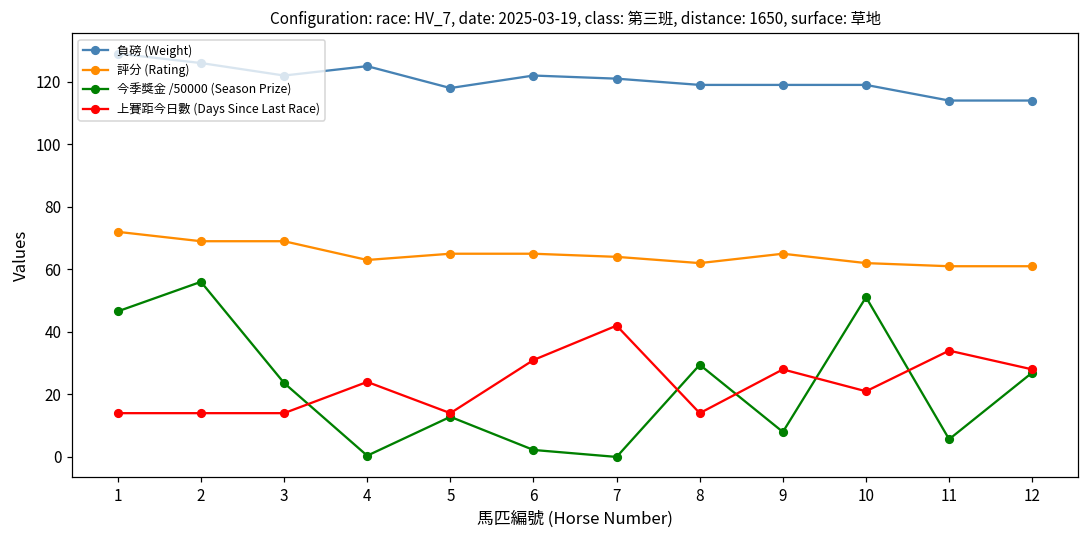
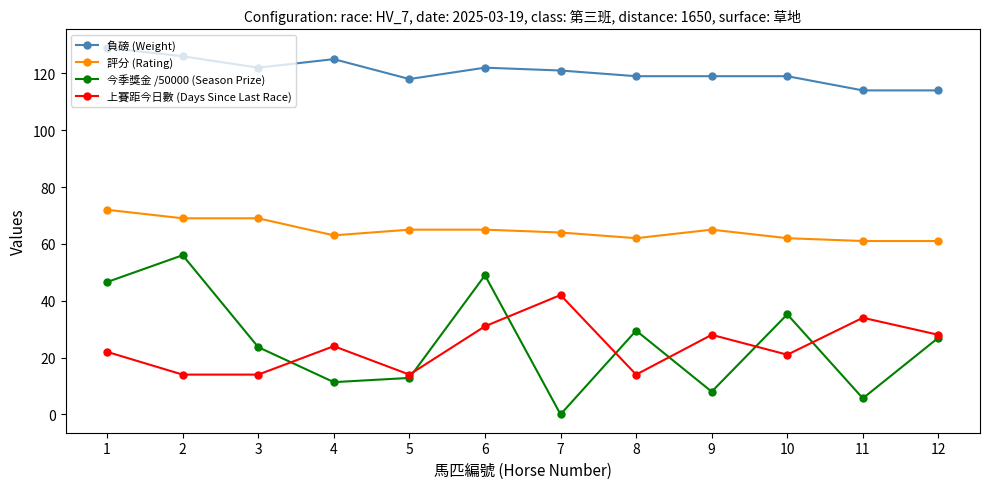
  {
    "負磅 (Weight)": {
      "4": 125,
      "5": 118,
      "6": 122,
      "7": 121,
      "8": 119,
      "9": 119,
      "10": 119,
      "11": 114,
      "12": 114
    },
    "評分 (Rating)": {
      "1": 72,
      "2": 69,
      "3": 69,
      "4": 63,
      "5": 65,
      "6": 65,
      "7": 64,
      "8": 62,
      "9": 65,
      "10": 62,
      "11": 61,
      "12": 61
    },
    "今季獎金 /50000 (Season Prize)": {
      "1": 47,
      "2": 56,
      "3": 24,
-     "4": 0,
+     "4": 11,
      "5": 13,
-     "6": 2,
+     "6": 49,
      "7": 0,
      "8": 29,
      "9": 8,
-     "10": 51,
+     "10": 35,
      "11": 6,
      "12": 27
    },
    "上賽距今日數 (Days Since Last Race)": {
-     "1": 14,
+     "1": 22,
      "2": 14,
      "3": 14,
      "4": 24,
      "5": 14,
      "6": 31,
      "7": 42,
      "8": 14,
      "9": 28,
      "10": 21,
      "11": 34,
      "12": 28
    }
  }
